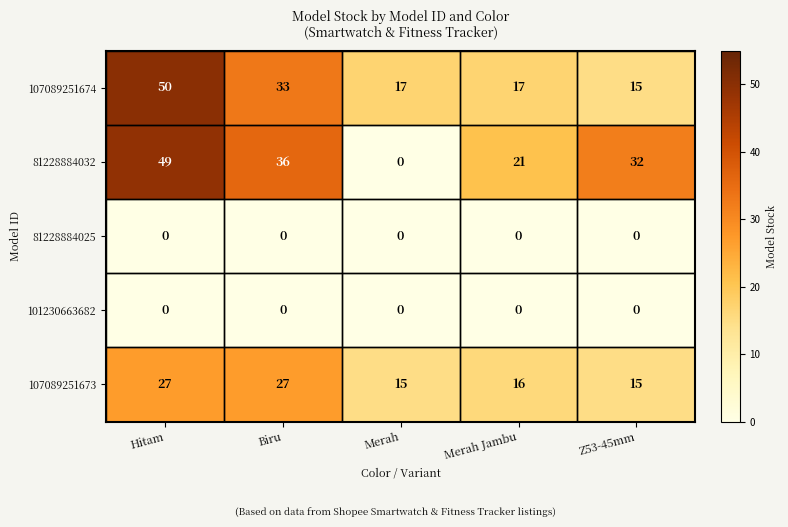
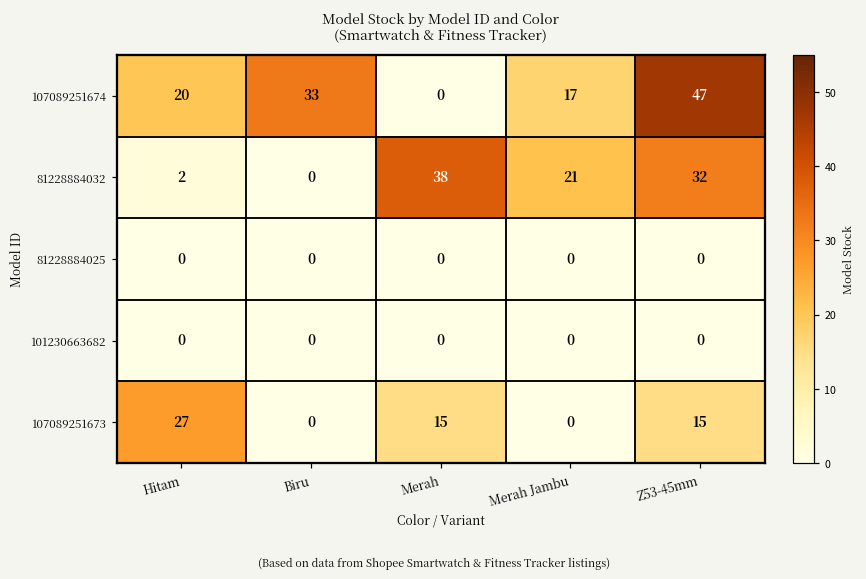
  {
    "107089251674": {
-     "Hitam": 50,
+     "Hitam": 20,
      "Biru": 33,
-     "Merah": 17,
+     "Merah": 0,
      "Merah Jambu": 17,
-     "Z53-45mm": 15
+     "Z53-45mm": 47
    },
    "81228884032": {
-     "Hitam": 49,
-     "Biru": 36,
-     "Merah": 0,
+     "Hitam": 2,
+     "Biru": 0,
+     "Merah": 38,
      "Merah Jambu": 21,
      "Z53-45mm": 32
    },
    "81228884025": {
      "Hitam": 0,
      "Biru": 0,
      "Merah": 0,
      "Merah Jambu": 0,
      "Z53-45mm": 0
    },
    "101230663682": {
      "Hitam": 0,
      "Biru": 0,
      "Merah": 0,
      "Merah Jambu": 0,
      "Z53-45mm": 0
    },
    "107089251673": {
      "Hitam": 27,
-     "Biru": 27,
+     "Biru": 0,
      "Merah": 15,
-     "Merah Jambu": 16,
+     "Merah Jambu": 0,
      "Z53-45mm": 15
    }
  }
